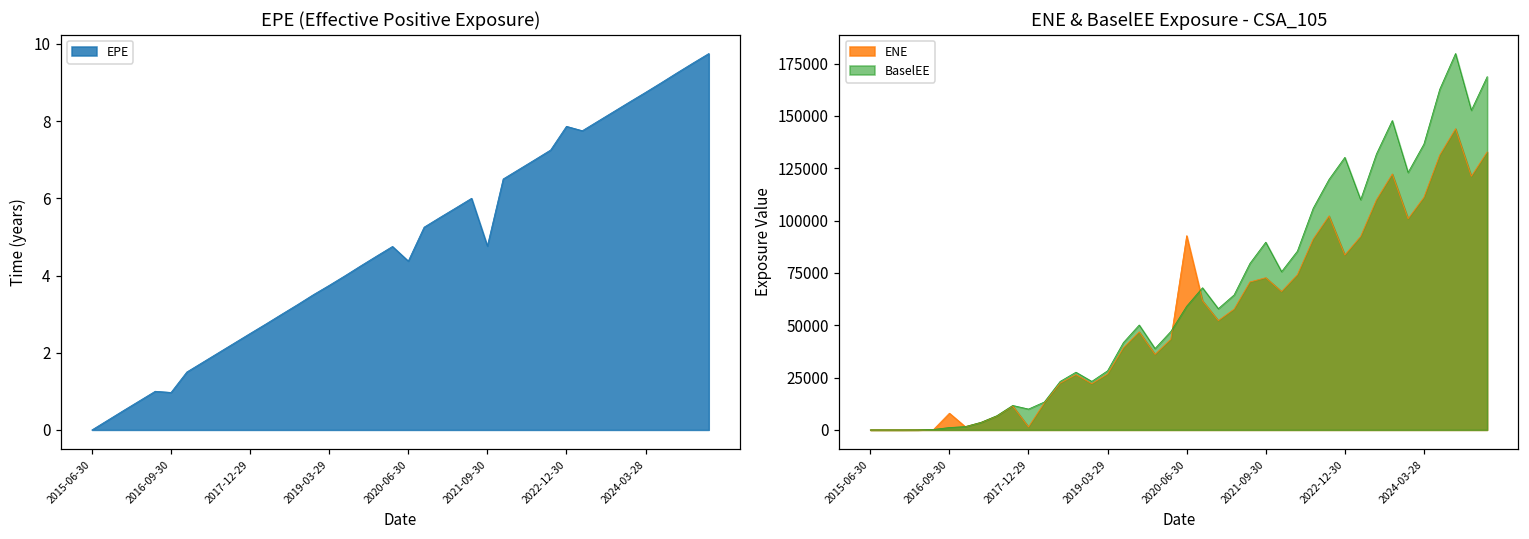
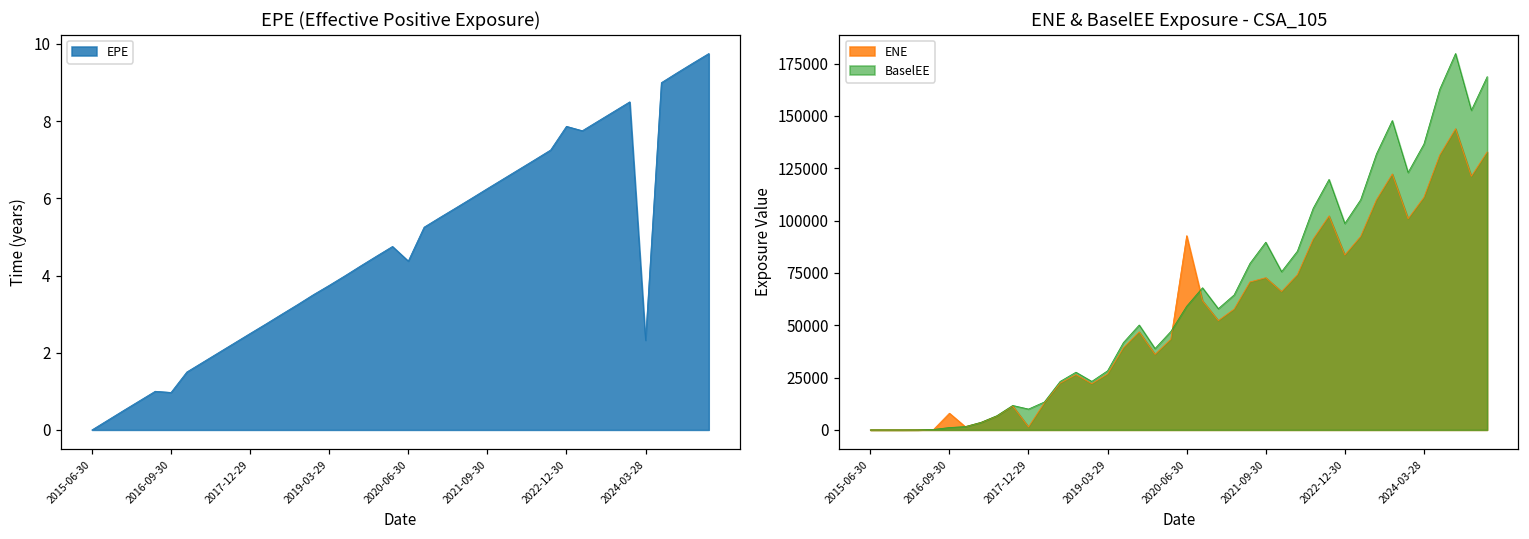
  {
    "EPE (Effective Positive Exposure)": {
      "2015-06-30": 0.0,
      "2016-09-30": 1.0,
      "2017-12-29": 2.5,
      "2019-03-29": 3.7,
      "2020-06-30": 4.4,
-     "2021-09-30": 4.8,
+     "2021-09-30": 6.3,
      "2022-12-30": 7.9,
-     "2024-03-28": 8.7
+     "2024-03-28": 2.3
    },
    "ENE & BaselEE Exposure - CSA_105": {
      "ENE": {
        "2016-09-30": 8000,
        "2017-12-29": 1000,
        "2019-03-29": 27000,
        "2020-06-30": 93000,
        "2021-09-30": 73000,
        "2022-12-30": 84000,
        "2024-03-28": 111000
      },
      "BaselEE": {
        "2016-09-30": 1000,
        "2017-12-29": 10000,
        "2019-03-29": 28000,
        "2020-06-30": 59000,
        "2021-09-30": 90000,
-       "2022-12-30": 130000,
+       "2022-12-30": 99000,
        "2024-03-28": 137000
      }
    }
  }
